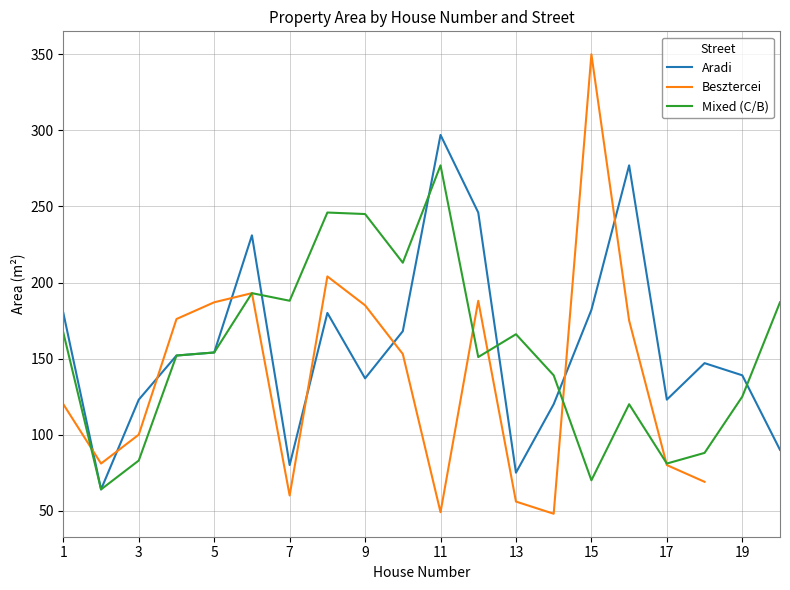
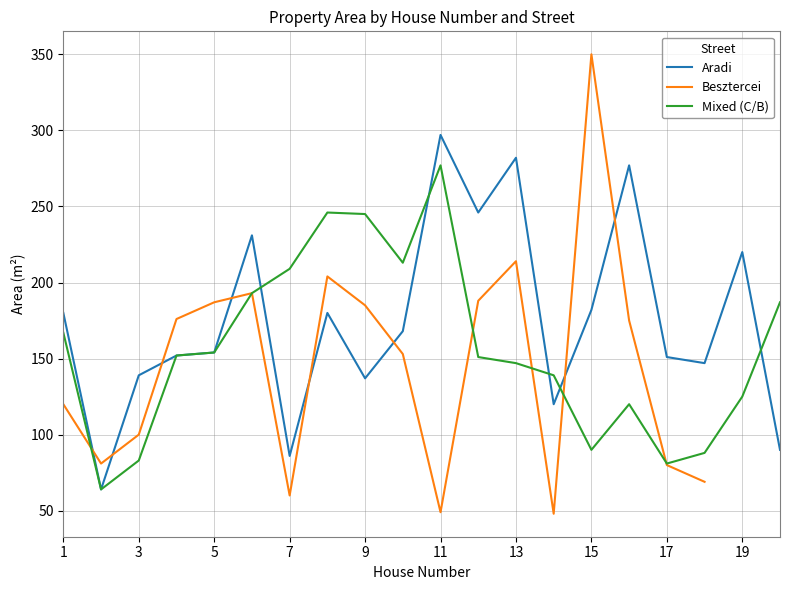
  {
    "Aradi": {
      "1": 180,
-     "3": 123,
-     "7": 80,
+     "3": 139,
+     "7": 86,
      "9": 137,
      "11": 297,
-     "13": 75,
+     "13": 282,
      "15": 182,
-     "17": 123,
-     "19": 139
+     "17": 151,
+     "19": 220
    },
    "Besztercei": {
      "1": 120,
      "3": 100,
      "5": 187,
      "7": 60,
      "9": 185,
      "11": 49,
-     "13": 56,
+     "13": 214,
      "15": 350
    },
    "Mixed (C/B)": {
      "1": 167,
      "3": 83,
-     "7": 188,
+     "7": 209,
      "9": 245,
      "11": 277,
-     "13": 166,
-     "15": 70,
+     "13": 147,
+     "15": 90,
      "19": 125
    }
  }
